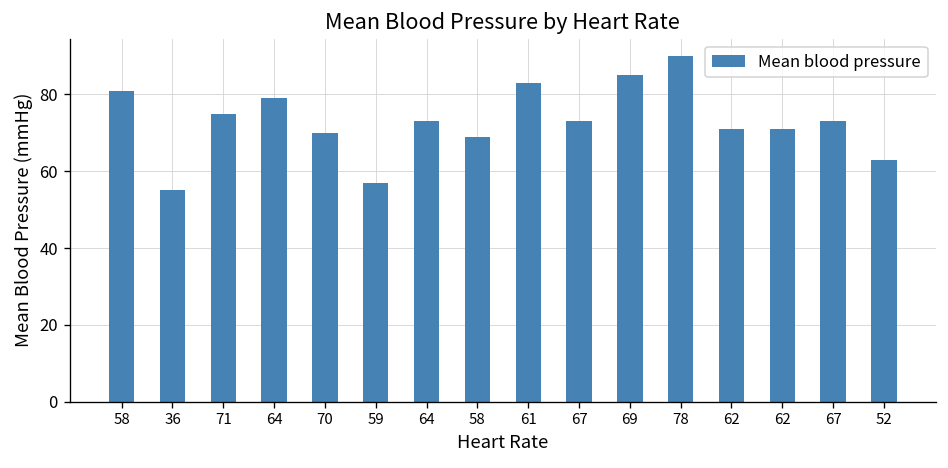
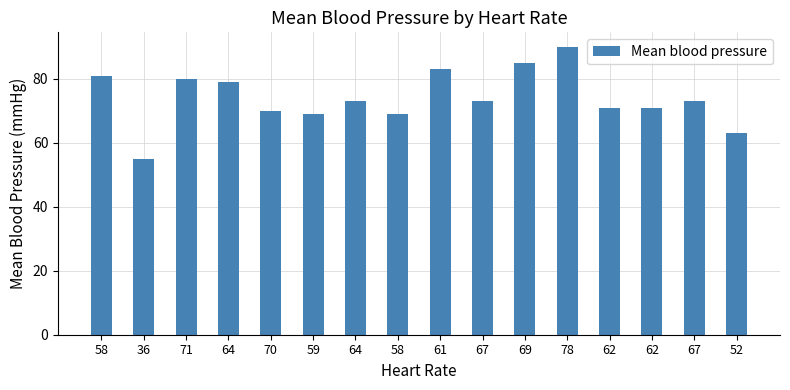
  {
    "36": 55,
-   "71": 75,
+   "71": 80,
    "70": 70,
-   "59": 57,
+   "59": 69,
    "61": 83,
    "69": 85,
    "78": 90,
    "52": 63
  }
